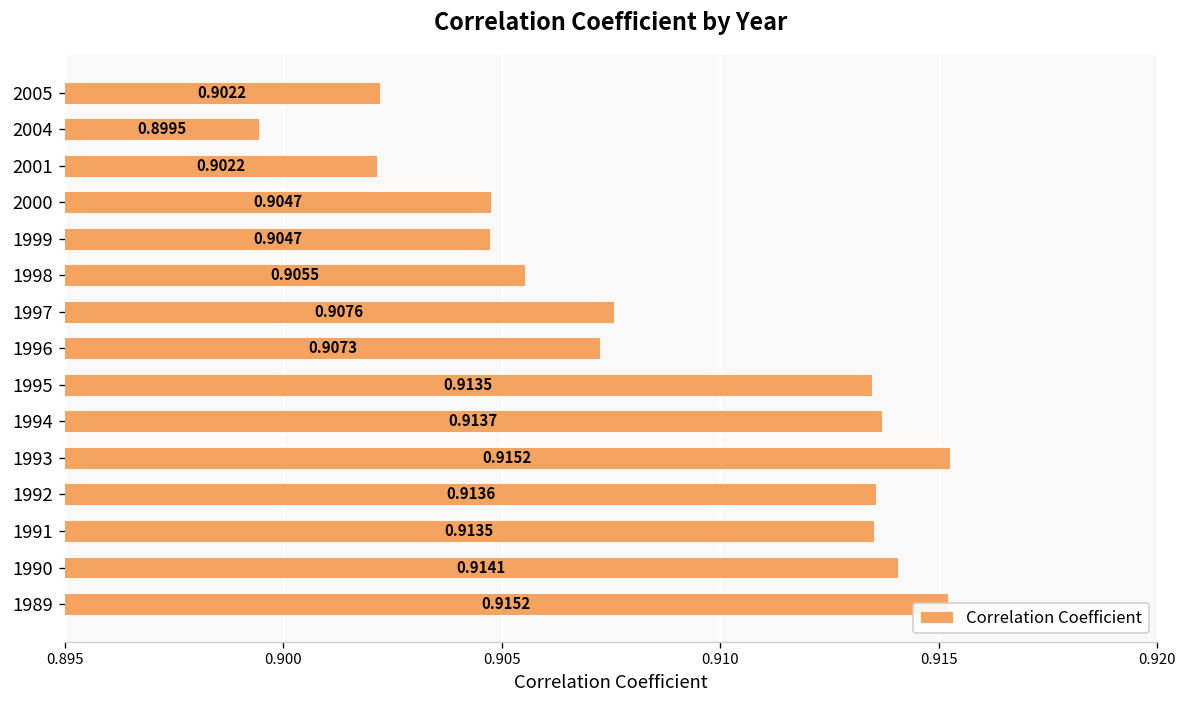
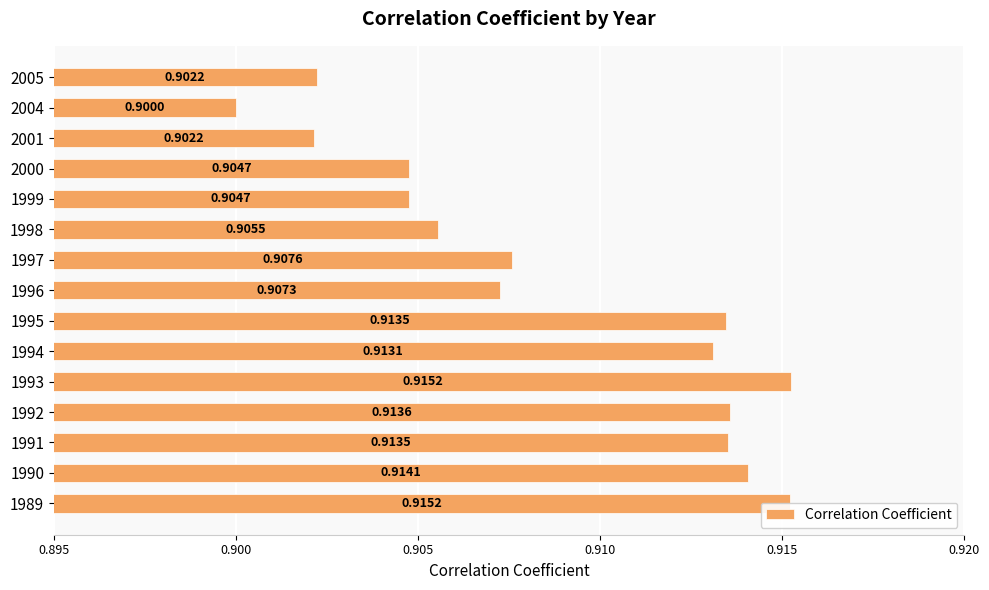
  {
    "2005": 0.9022,
-   "2004": 0.8995,
+   "2004": 0.9000,
    "2001": 0.9022,
    "2000": 0.9047,
    "1999": 0.9047,
    "1998": 0.9055,
    "1997": 0.9076,
    "1996": 0.9073,
    "1995": 0.9135,
-   "1994": 0.9137,
+   "1994": 0.9131,
    "1993": 0.9152,
    "1992": 0.9136,
    "1991": 0.9135,
    "1990": 0.9141
  }
